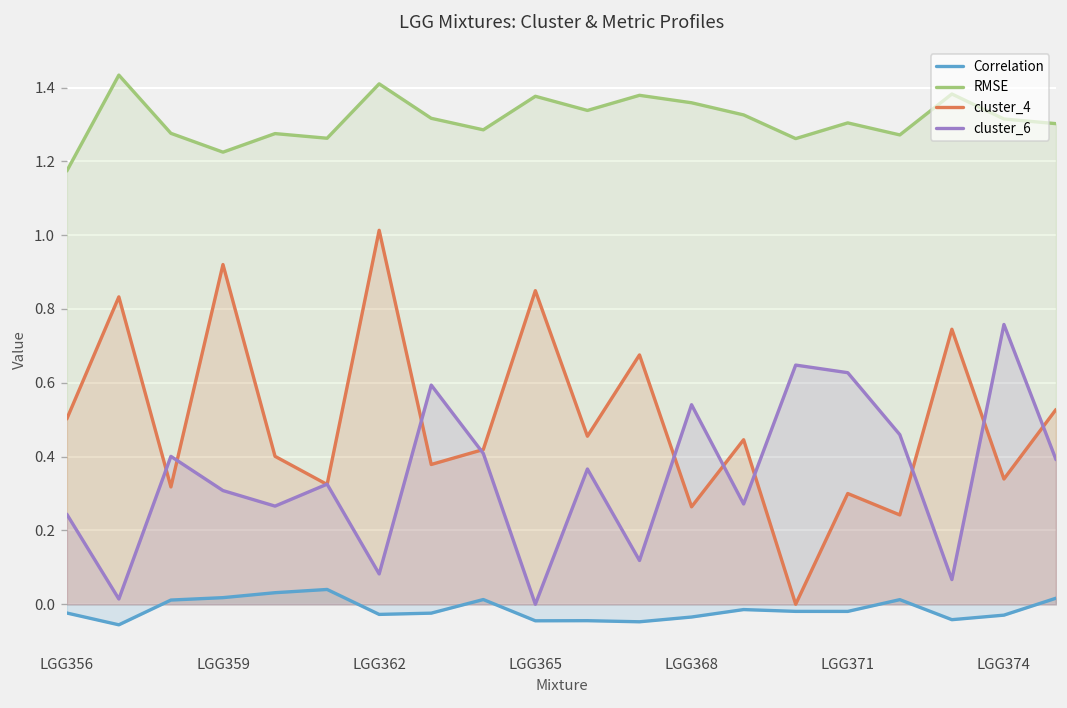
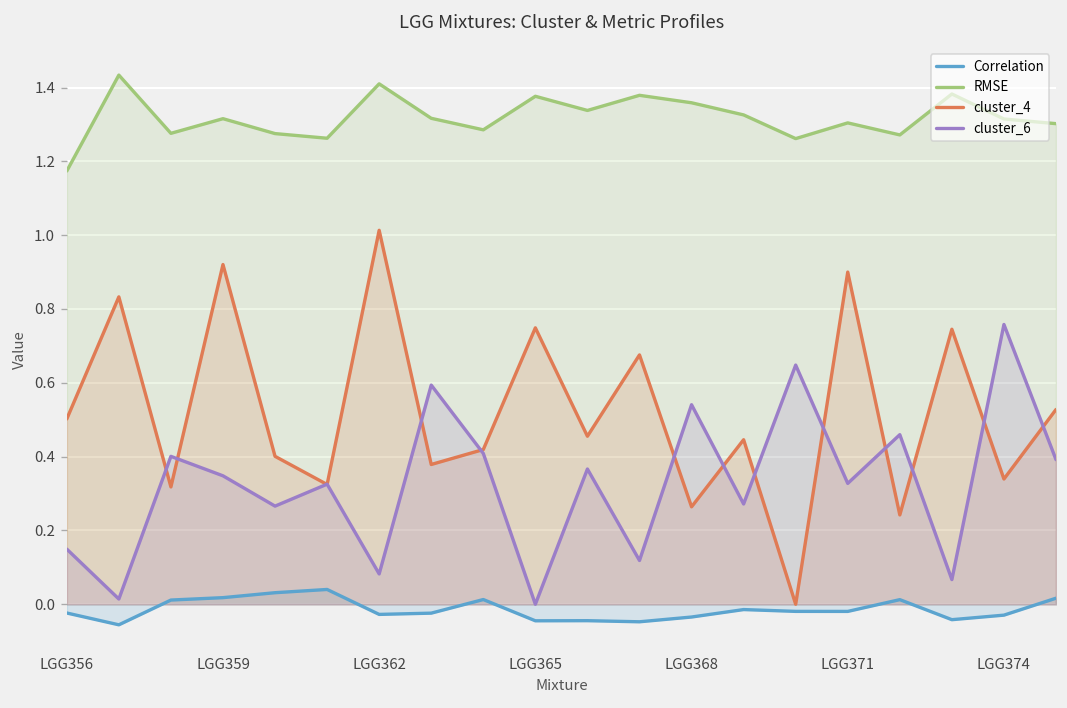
  {
    "RMSE": {
      "LGG356": 1.17,
-     "LGG359": 1.22,
+     "LGG359": 1.32,
      "LGG362": 1.41,
      "LGG365": 1.38,
      "LGG368": 1.36,
      "LGG371": 1.30
    },
    "cluster_4": {
      "LGG356": 0.50,
      "LGG359": 0.92,
      "LGG362": 1.01,
-     "LGG365": 0.85,
+     "LGG365": 0.75,
      "LGG368": 0.26,
-     "LGG371": 0.3,
+     "LGG371": 0.9,
      "LGG374": 0.34
    },
    "cluster_6": {
-     "LGG356": 0.24,
-     "LGG359": 0.31,
+     "LGG356": 0.15,
+     "LGG359": 0.35,
      "LGG362": 0.08,
      "LGG368": 0.54,
-     "LGG371": 0.63,
+     "LGG371": 0.33,
      "LGG374": 0.76
    }
  }
